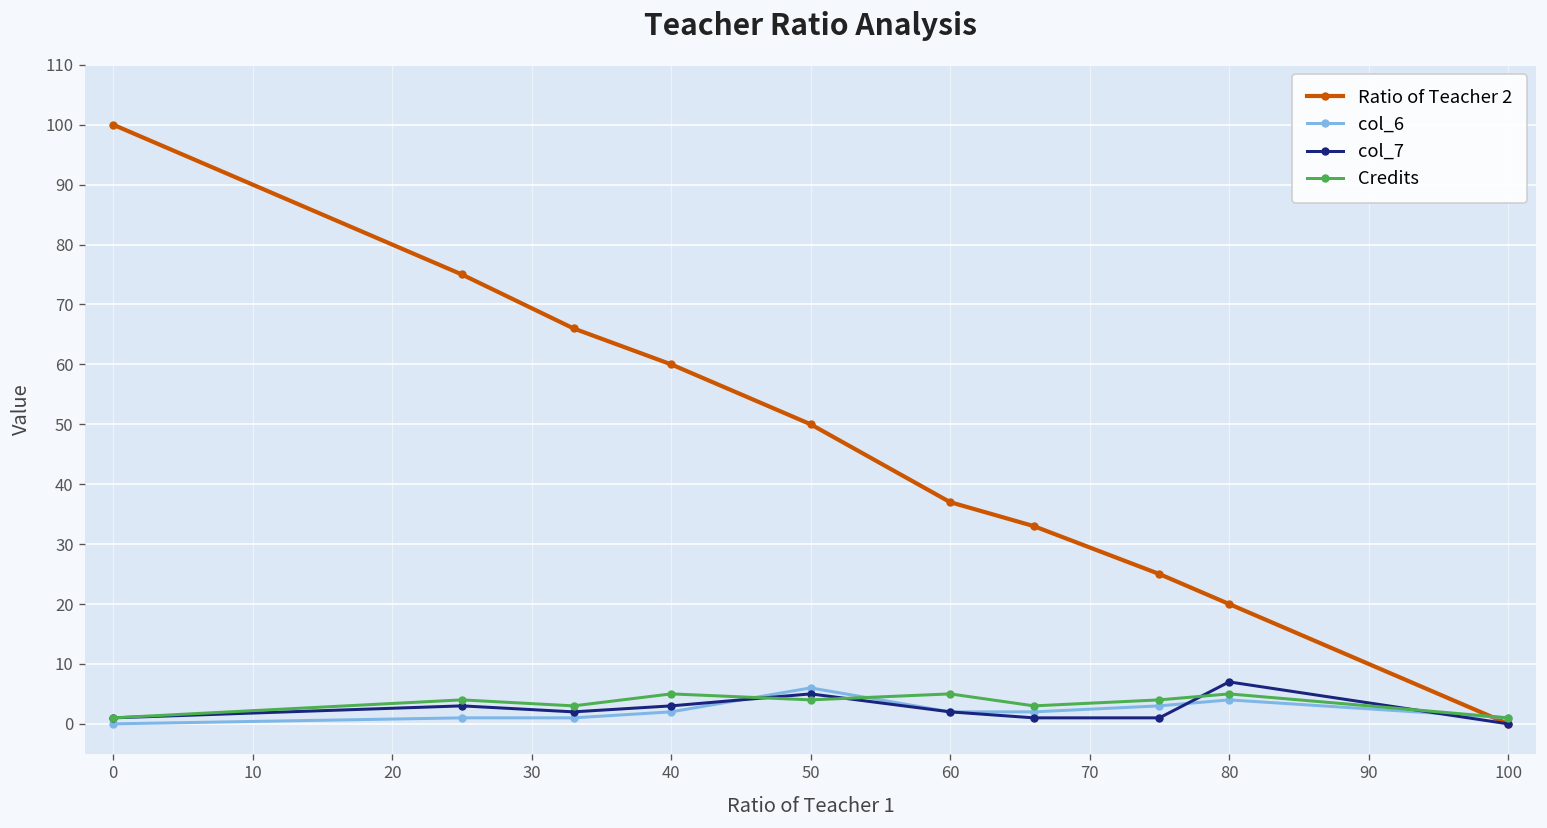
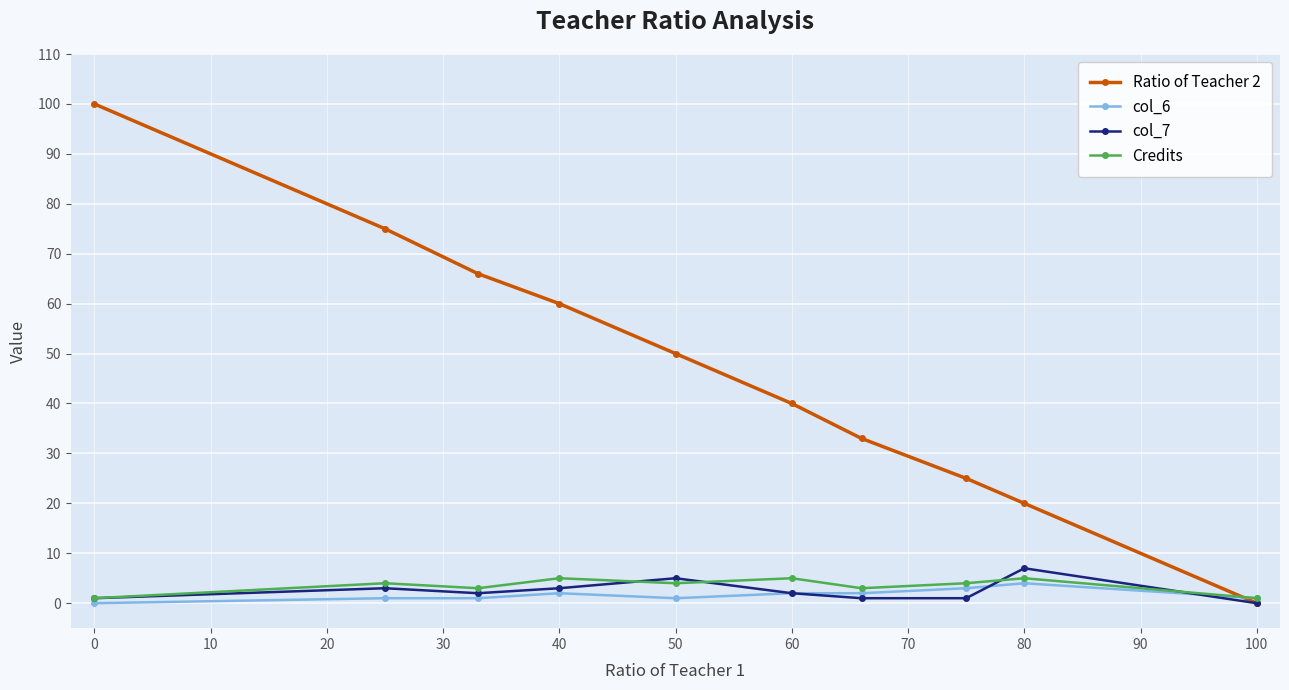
  {
    "Ratio of Teacher 2": {
      "0": 100,
      "40": 60,
      "50": 50,
-     "60": 37,
+     "60": 40,
      "80": 20
    },
    "col_6": {
      "0": 0,
      "40": 2,
-     "50": 6,
+     "50": 1,
      "80": 4
    },
    "col_7": {
      "40": 3,
      "50": 5,
      "80": 7
    },
    "Credits": {
      "40": 5,
      "50": 4,
      "60": 5,
      "80": 5
    }
  }
